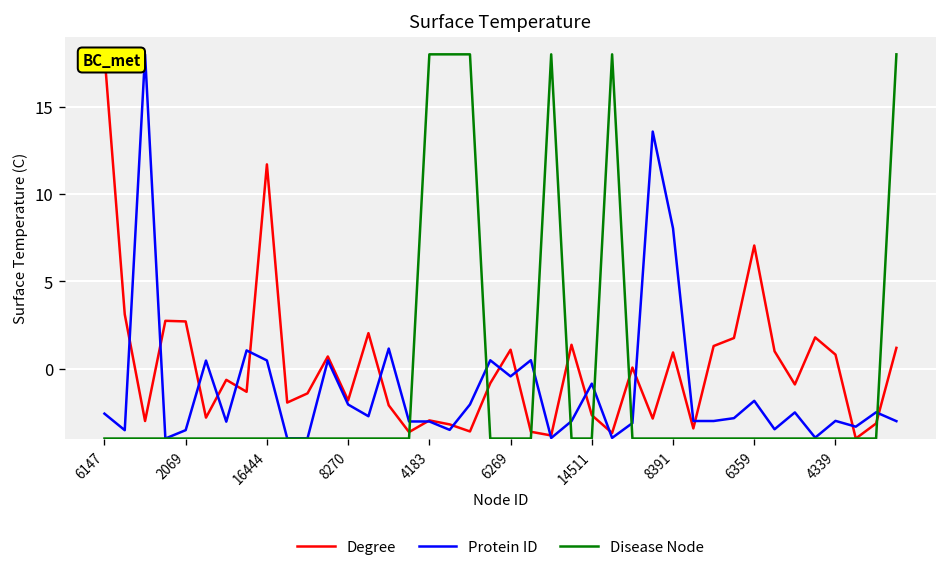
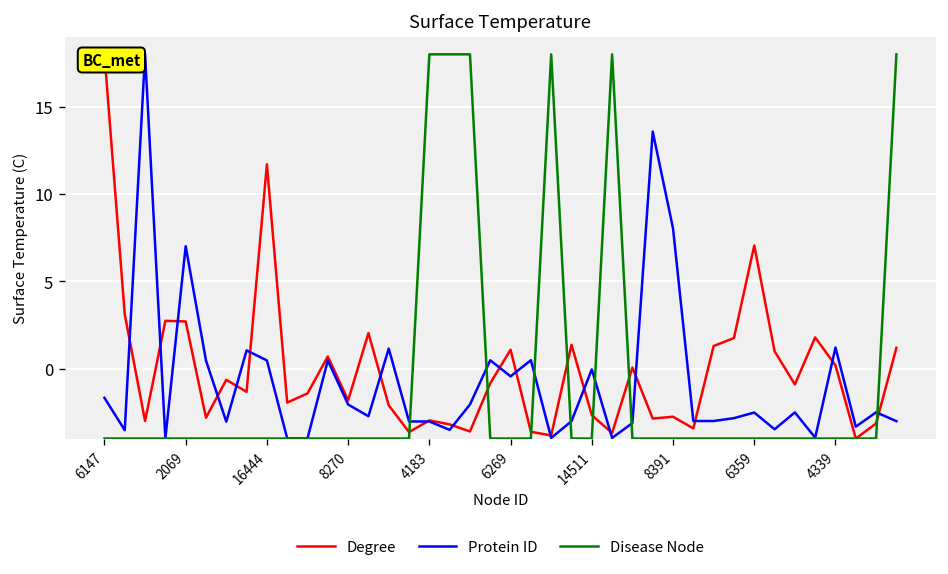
  {
    "Degree": {
      "2069": 2.7,
      "16444": 11.7,
      "8270": -1.8,
      "6269": 1.1,
      "14511": -2.7,
-     "8391": 0.9,
+     "8391": -2.8,
      "6359": 7.1,
-     "4339": 0.8
+     "4339": 0.2
    },
    "Protein ID": {
-     "6147": -2.6,
-     "2069": -3.5,
+     "6147": -1.7,
+     "2069": 7.0,
      "16444": 0.5,
      "8270": -2.1,
      "6269": -0.4,
-     "14511": -0.9,
+     "14511": 0.0,
      "8391": 8.0,
-     "6359": -1.8,
-     "4339": -3.0
+     "6359": -2.5,
+     "4339": 1.2
    },
    "Disease Node": {
      "6147": -4.0,
      "2069": -4.0,
      "16444": -4.0,
      "8270": -4.0,
      "4183": 18.0,
      "6269": -4.0,
      "14511": -4.0,
      "8391": -4.0,
      "6359": -4.0,
      "4339": -4.0
    }
  }
